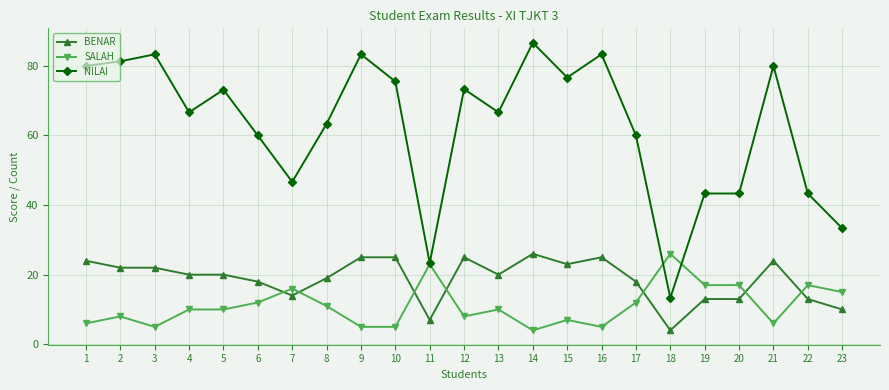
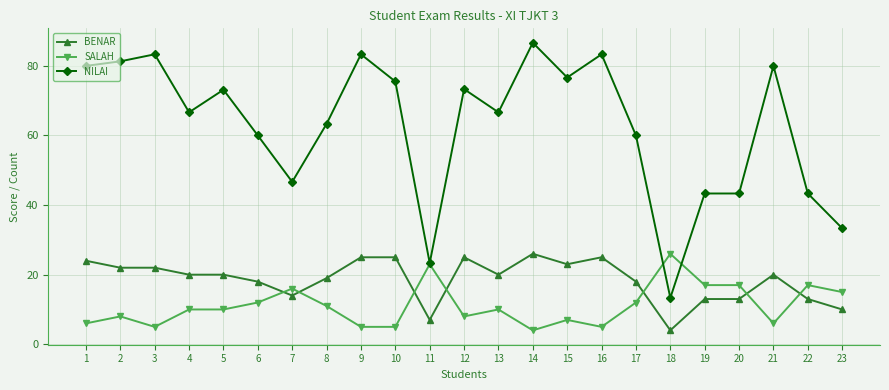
  {
    "BENAR": {
      "1": 24,
      "2": 22,
      "3": 22,
      "4": 20,
      "5": 20,
      "6": 18,
      "7": 14,
      "8": 19,
      "9": 25,
      "10": 25,
      "11": 7,
      "12": 25,
      "13": 20,
      "14": 26,
      "15": 23,
      "16": 25,
      "17": 18,
      "18": 4,
      "19": 13,
      "20": 13,
-     "21": 24,
+     "21": 20,
      "22": 13,
      "23": 10
    },
    "SALAH": {
      "1": 6,
      "2": 8,
      "3": 5,
      "4": 10,
      "5": 10,
      "6": 12,
      "7": 16,
      "8": 11,
      "9": 5,
      "10": 5,
      "12": 8,
      "13": 10,
      "14": 4,
      "15": 7,
      "16": 5,
      "17": 12,
      "18": 26,
      "19": 17,
      "20": 17,
      "21": 6,
      "22": 17,
      "23": 15
    },
    "NILAI": {
      "2": 81,
      "3": 83,
      "4": 67,
      "5": 73,
      "6": 60,
      "7": 47,
      "8": 63,
      "9": 83,
      "10": 76,
      "12": 73,
      "13": 67,
      "14": 87,
      "15": 77,
      "16": 83,
      "17": 60,
      "18": 13,
      "19": 43,
      "20": 43,
      "21": 80,
      "22": 43,
      "23": 33
    }
  }
